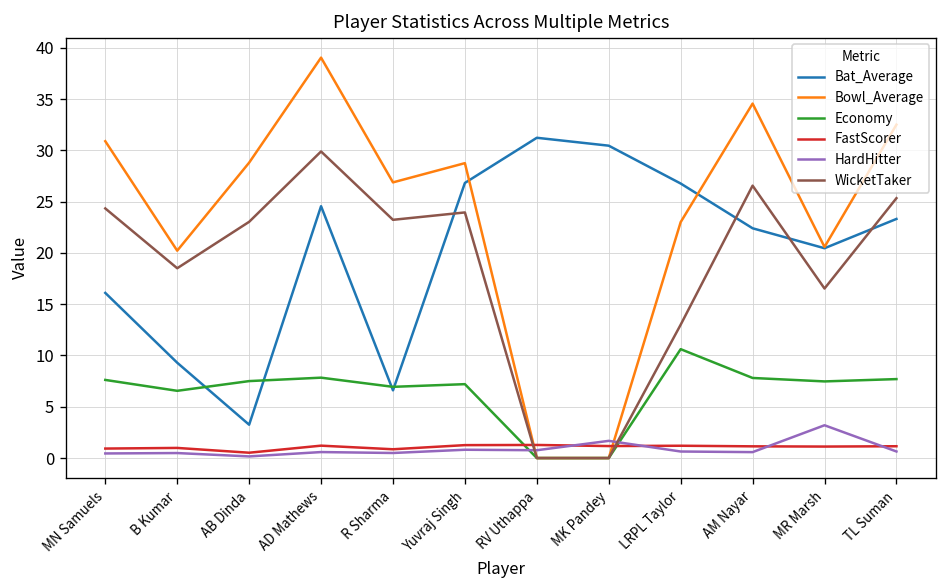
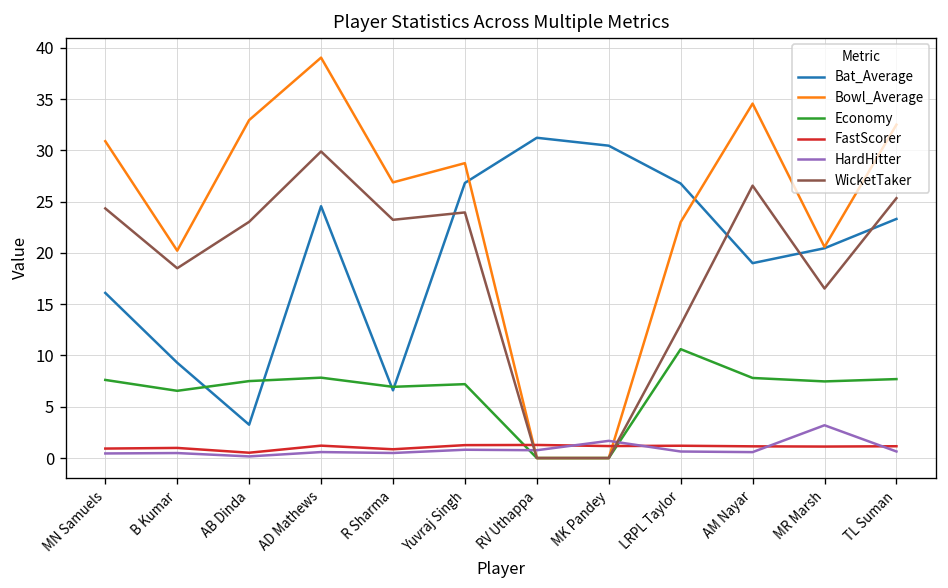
  {
    "Bat_Average": {
      "MN Samuels": 16,
      "B Kumar": 9,
      "AB Dinda": 3,
      "AD Mathews": 25,
      "R Sharma": 7,
      "Yuvraj Singh": 27,
      "RV Uthappa": 31,
      "MK Pandey": 30,
      "LRPL Taylor": 27,
-     "AM Nayar": 22,
+     "AM Nayar": 19,
      "TL Suman": 23
    },
    "Bowl_Average": {
      "MN Samuels": 31,
      "B Kumar": 20,
-     "AB Dinda": 29,
+     "AB Dinda": 33,
      "AD Mathews": 39,
      "R Sharma": 27,
      "Yuvraj Singh": 29,
      "LRPL Taylor": 23,
      "AM Nayar": 35
    },
    "Economy": {
      "MN Samuels": 8,
      "B Kumar": 7,
      "AB Dinda": 8,
      "AD Mathews": 8,
      "R Sharma": 7,
      "Yuvraj Singh": 7,
      "LRPL Taylor": 11,
      "AM Nayar": 8,
      "MR Marsh": 7,
      "TL Suman": 8
    },
    "FastScorer": {
      "MN Samuels": 1,
      "B Kumar": 1,
      "AB Dinda": 1,
      "AD Mathews": 1,
      "R Sharma": 1,
      "Yuvraj Singh": 1,
      "RV Uthappa": 1,
      "MK Pandey": 1,
      "LRPL Taylor": 1,
      "AM Nayar": 1,
      "MR Marsh": 1,
      "TL Suman": 1
    },
    "HardHitter": {
      "MN Samuels": 0,
      "B Kumar": 0,
      "AB Dinda": 0,
      "AD Mathews": 1,
      "R Sharma": 0,
      "Yuvraj Singh": 1,
      "RV Uthappa": 1,
      "MK Pandey": 2,
      "LRPL Taylor": 1,
      "AM Nayar": 1,
      "MR Marsh": 3,
      "TL Suman": 1
    },
    "WicketTaker": {
      "MN Samuels": 24,
      "B Kumar": 19,
      "AB Dinda": 23,
      "AD Mathews": 30,
      "R Sharma": 23,
      "Yuvraj Singh": 24,
      "LRPL Taylor": 13,
      "AM Nayar": 27,
      "MR Marsh": 17,
      "TL Suman": 25
    }
  }
